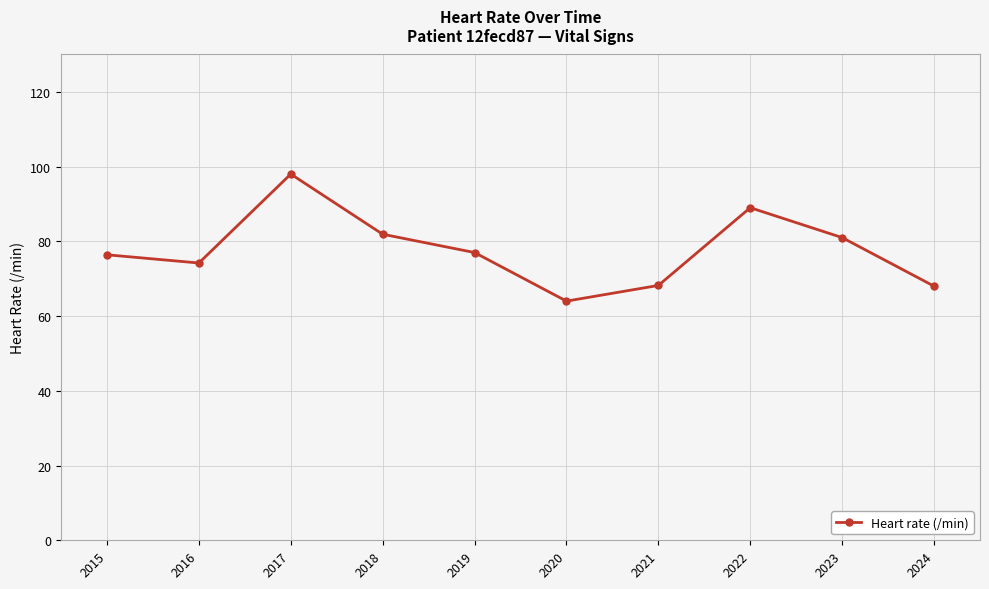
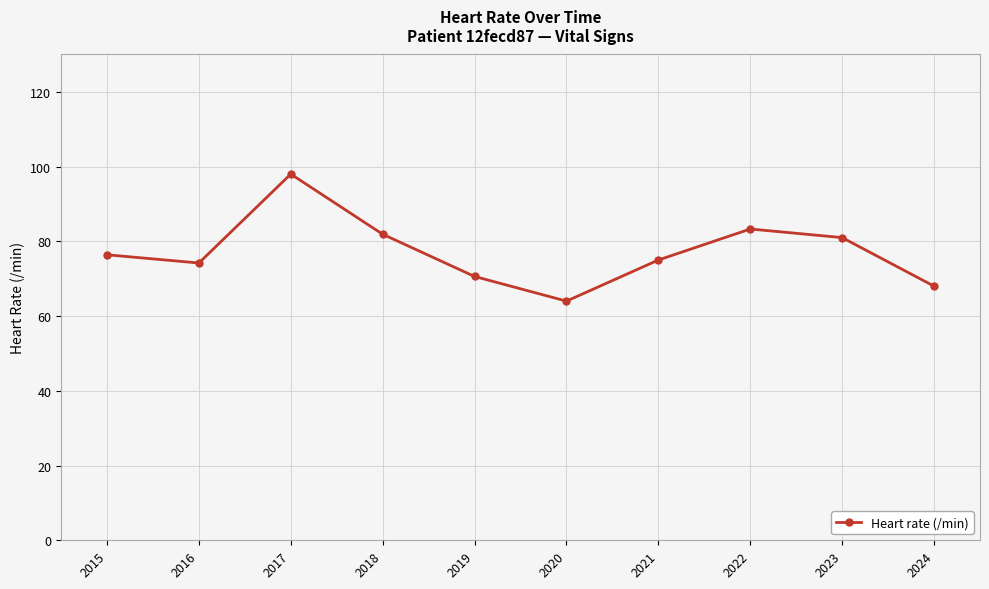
  {
    "2015": 76,
    "2016": 74,
    "2017": 98,
    "2018": 82,
-   "2019": 77,
+   "2019": 71,
    "2020": 64,
-   "2021": 68,
-   "2022": 89,
+   "2021": 75,
+   "2022": 83,
    "2023": 81,
    "2024": 68
  }
